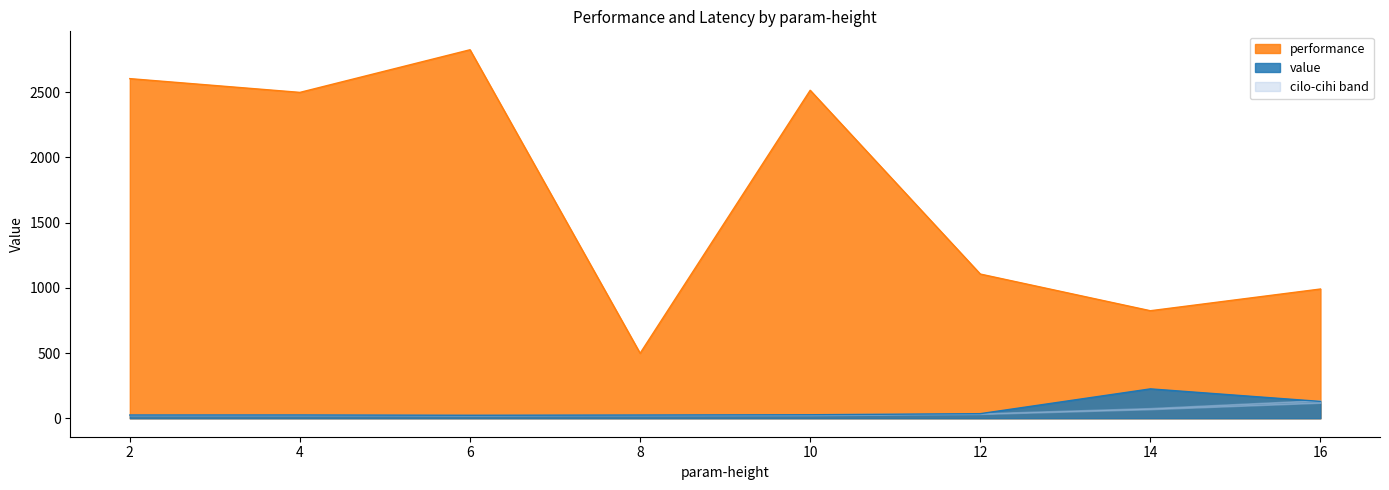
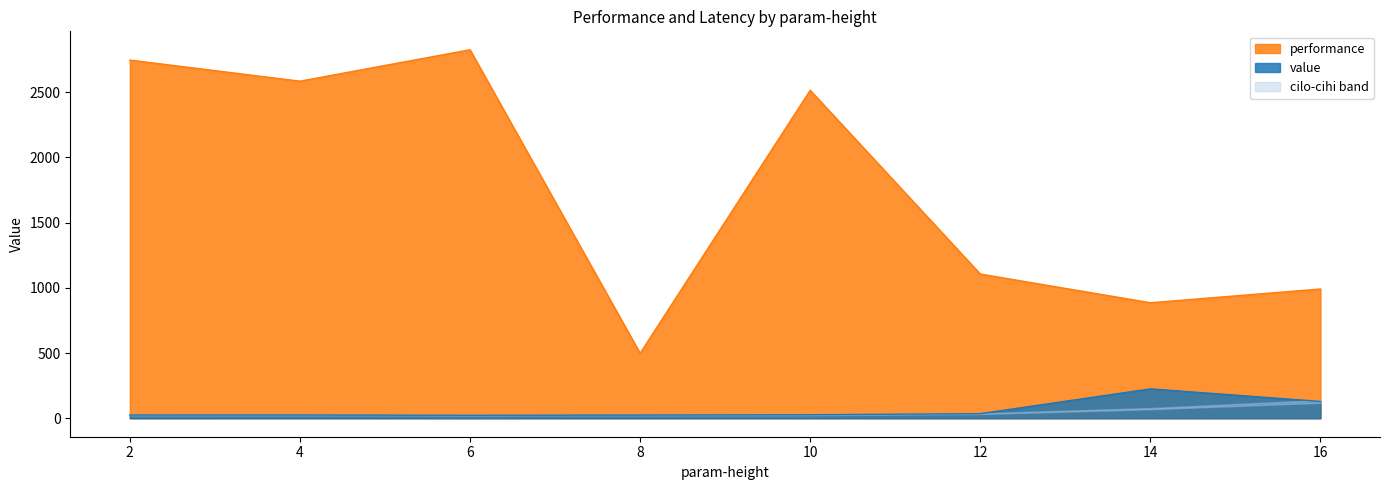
  {
    "performance": {
-     "2": 2600,
-     "4": 2500,
+     "2": 2740,
+     "4": 2580,
      "6": 2820,
      "8": 500,
      "10": 2510,
      "12": 1110,
-     "14": 820,
+     "14": 890,
      "16": 990
    },
    "value": {
      "14": 230
    }
  }
